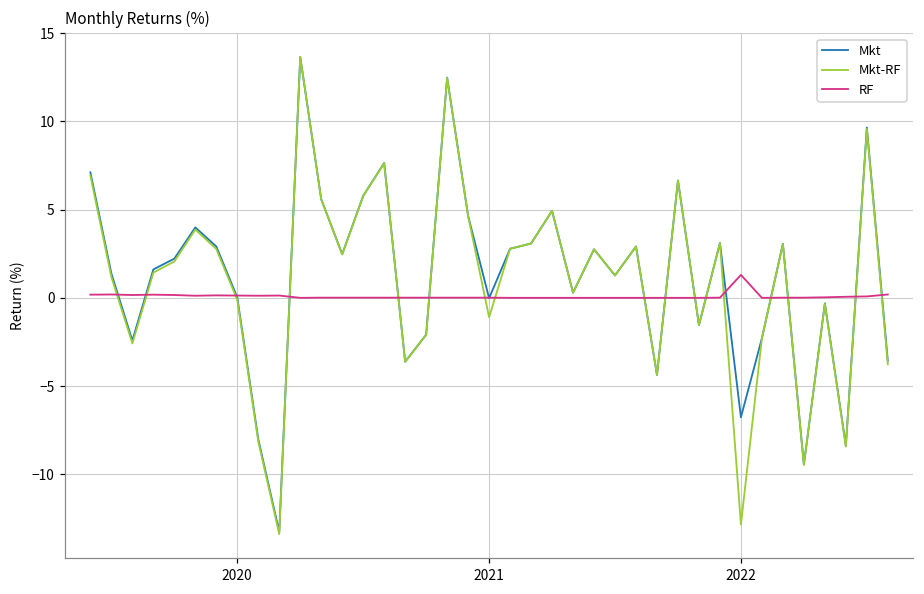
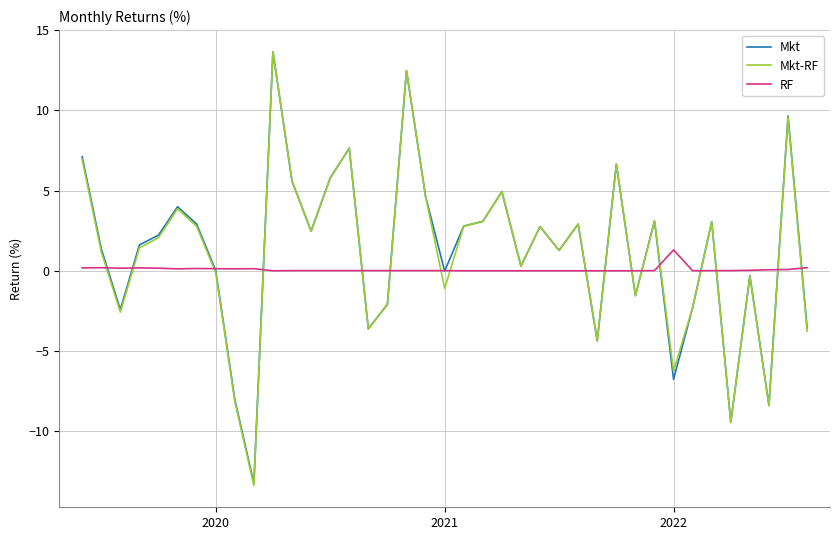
  {
    "Mkt": {
      "2022": -6.8
    },
    "Mkt-RF": {
      "2021": -1.1,
-     "2022": -12.8
+     "2022": -6.3
    },
    "RF": {
      "2022": 1.3
    }
  }
